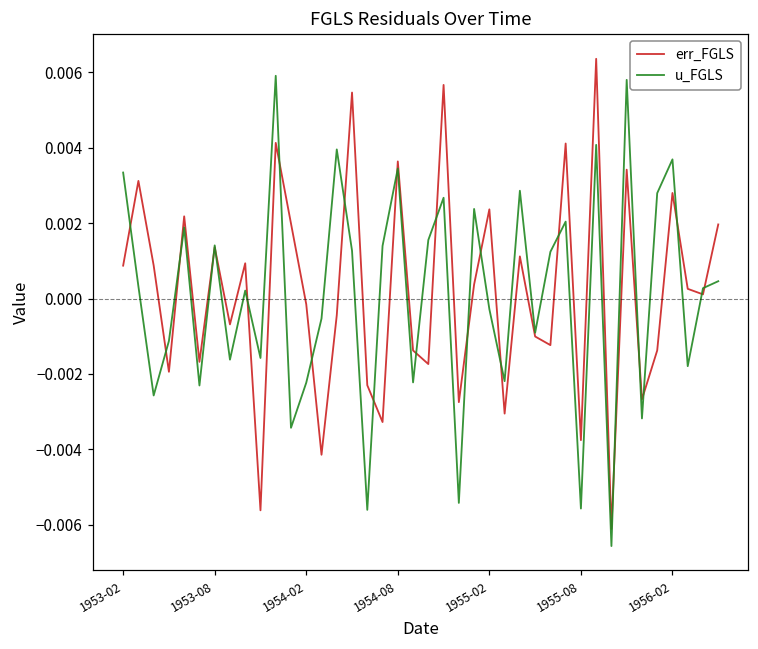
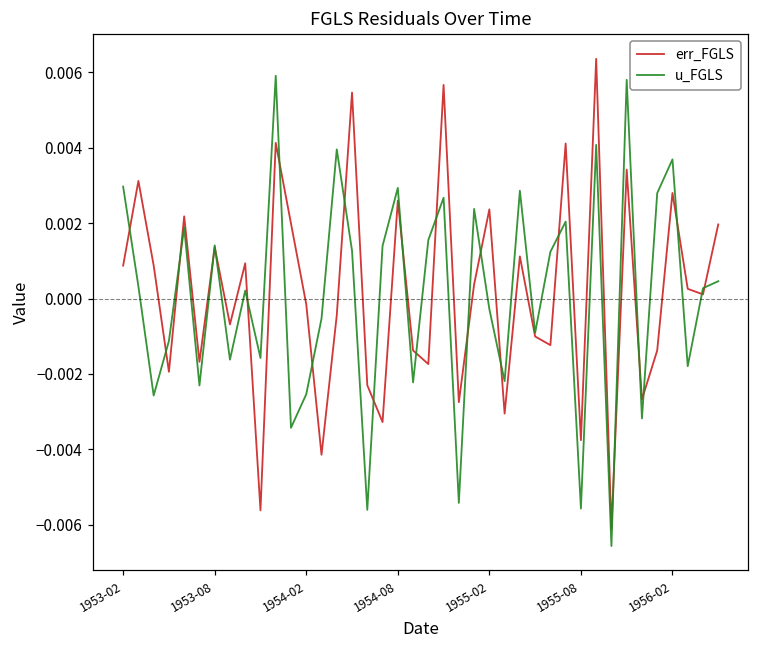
  {
    "err_FGLS": {
      "1953-02": 0.0009,
      "1954-02": -0.0002,
-     "1954-08": 0.0036,
+     "1954-08": 0.0026,
      "1955-02": 0.0024,
      "1955-08": -0.0038,
      "1956-02": 0.0028
    },
    "u_FGLS": {
-     "1953-02": 0.0033,
-     "1954-02": -0.0022,
-     "1954-08": 0.0035,
+     "1953-02": 0.0030,
+     "1954-02": -0.0025,
+     "1954-08": 0.0029,
      "1955-02": -0.0003,
      "1955-08": -0.0056,
      "1956-02": 0.0037
    }
  }
